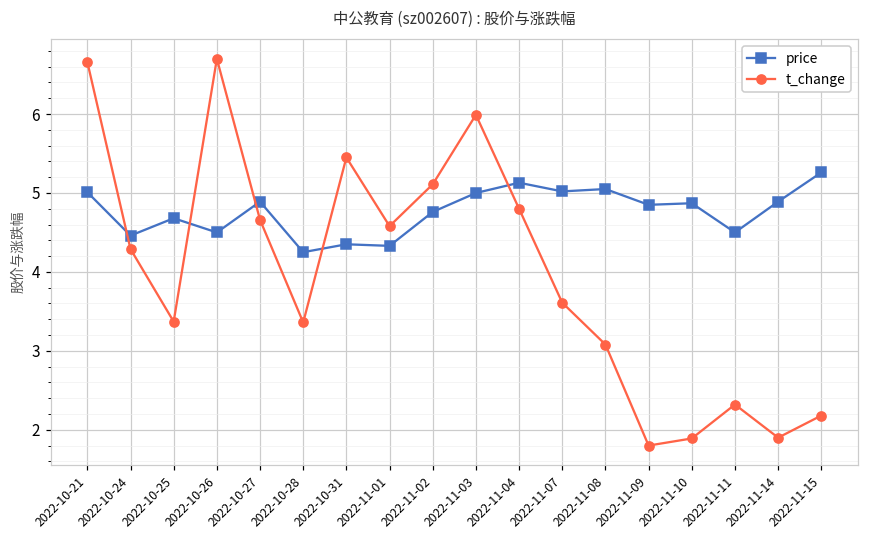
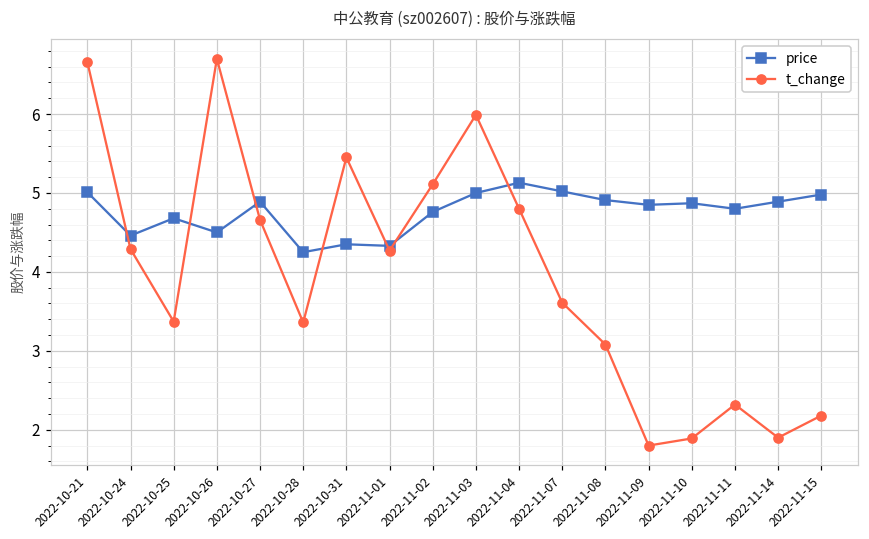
  {
    "price": {
      "2022-10-21": 5.0,
      "2022-10-24": 4.5,
      "2022-10-25": 4.7,
      "2022-10-26": 4.5,
      "2022-10-27": 4.9,
      "2022-10-28": 4.3,
      "2022-10-31": 4.4,
      "2022-11-01": 4.3,
      "2022-11-02": 4.8,
      "2022-11-03": 5.0,
      "2022-11-04": 5.1,
      "2022-11-07": 5.0,
-     "2022-11-08": 5.1,
+     "2022-11-08": 4.9,
      "2022-11-09": 4.9,
      "2022-11-10": 4.9,
-     "2022-11-11": 4.5,
+     "2022-11-11": 4.8,
      "2022-11-14": 4.9,
-     "2022-11-15": 5.3
+     "2022-11-15": 5.0
    },
    "t_change": {
      "2022-10-21": 6.7,
      "2022-10-24": 4.3,
      "2022-10-25": 3.4,
      "2022-10-26": 6.7,
      "2022-10-27": 4.7,
      "2022-10-28": 3.4,
      "2022-10-31": 5.5,
-     "2022-11-01": 4.6,
+     "2022-11-01": 4.3,
      "2022-11-02": 5.1,
      "2022-11-03": 6.0,
      "2022-11-04": 4.8,
      "2022-11-07": 3.6,
      "2022-11-08": 3.1,
      "2022-11-09": 1.8,
      "2022-11-10": 1.9,
      "2022-11-11": 2.3,
      "2022-11-14": 1.9,
      "2022-11-15": 2.2
    }
  }
